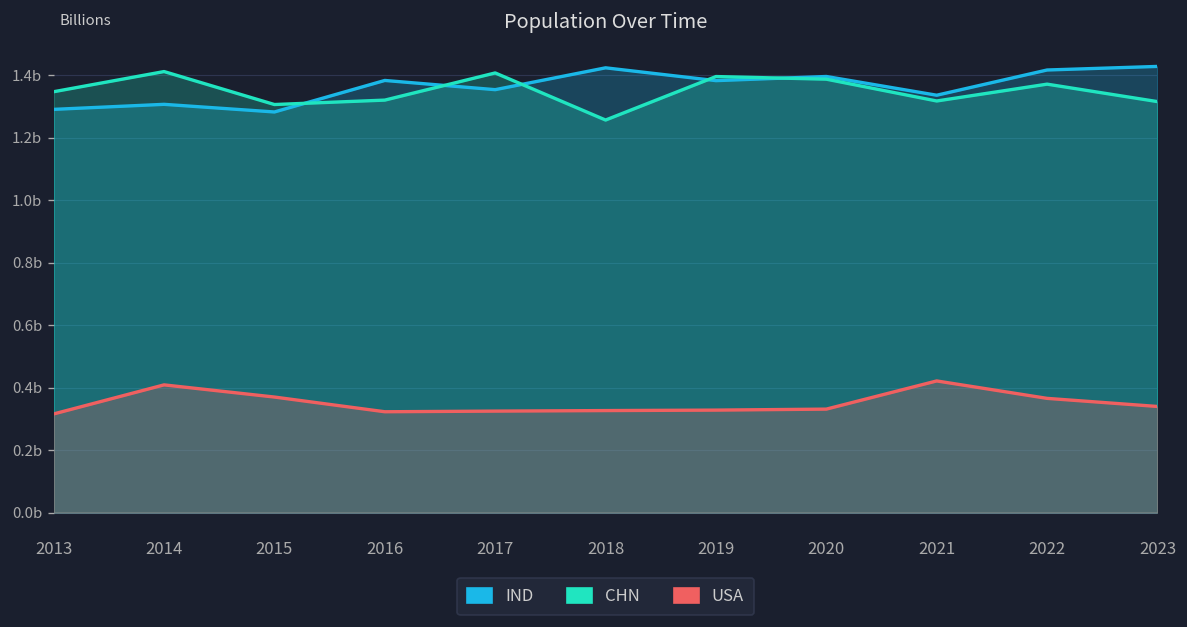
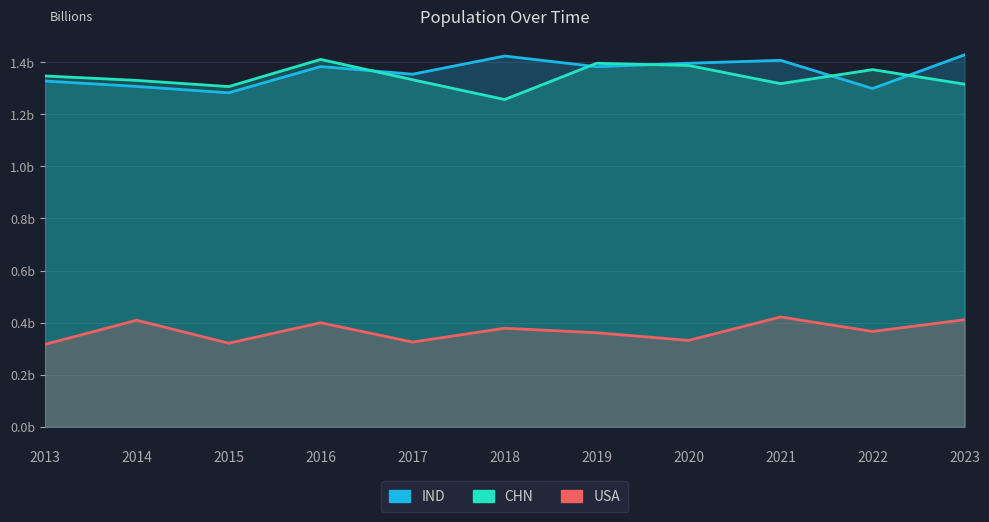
  {
    "IND": {
-     "2013": "1.29b",
+     "2013": "1.33b",
      "2014": "1.31b",
      "2015": "1.28b",
      "2016": "1.38b",
      "2017": "1.35b",
      "2018": "1.42b",
      "2019": "1.38b",
-     "2021": "1.34b",
-     "2022": "1.42b",
+     "2021": "1.41b",
+     "2022": "1.30b",
      "2023": "1.43b"
    },
    "CHN": {
      "2013": "1.35b",
-     "2014": "1.41b",
+     "2014": "1.33b",
      "2015": "1.31b",
-     "2016": "1.32b",
-     "2017": "1.41b",
+     "2016": "1.41b",
+     "2017": "1.33b",
      "2018": "1.26b",
      "2019": "1.40b",
      "2021": "1.32b",
      "2022": "1.37b",
      "2023": "1.32b"
    },
    "USA": {
      "2013": "0.32b",
      "2014": "0.41b",
-     "2015": "0.37b",
-     "2016": "0.32b",
+     "2015": "0.32b",
+     "2016": "0.40b",
      "2017": "0.33b",
-     "2018": "0.33b",
-     "2019": "0.33b",
+     "2018": "0.38b",
+     "2019": "0.36b",
      "2020": "0.33b",
      "2021": "0.42b",
      "2022": "0.37b",
-     "2023": "0.34b"
+     "2023": "0.41b"
    }
  }
